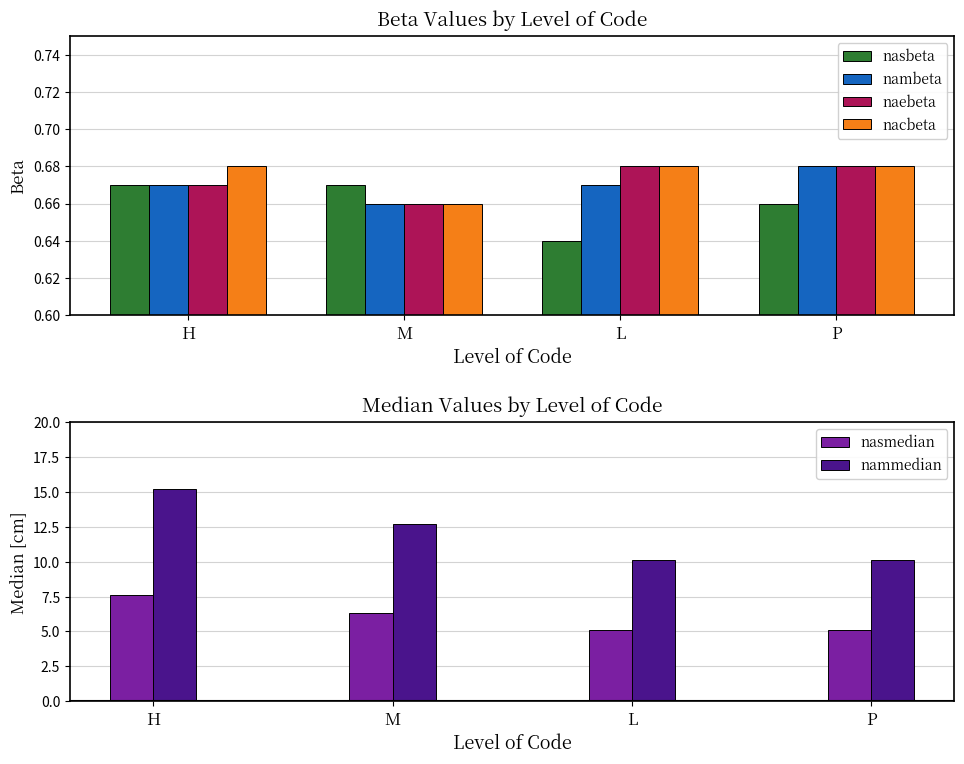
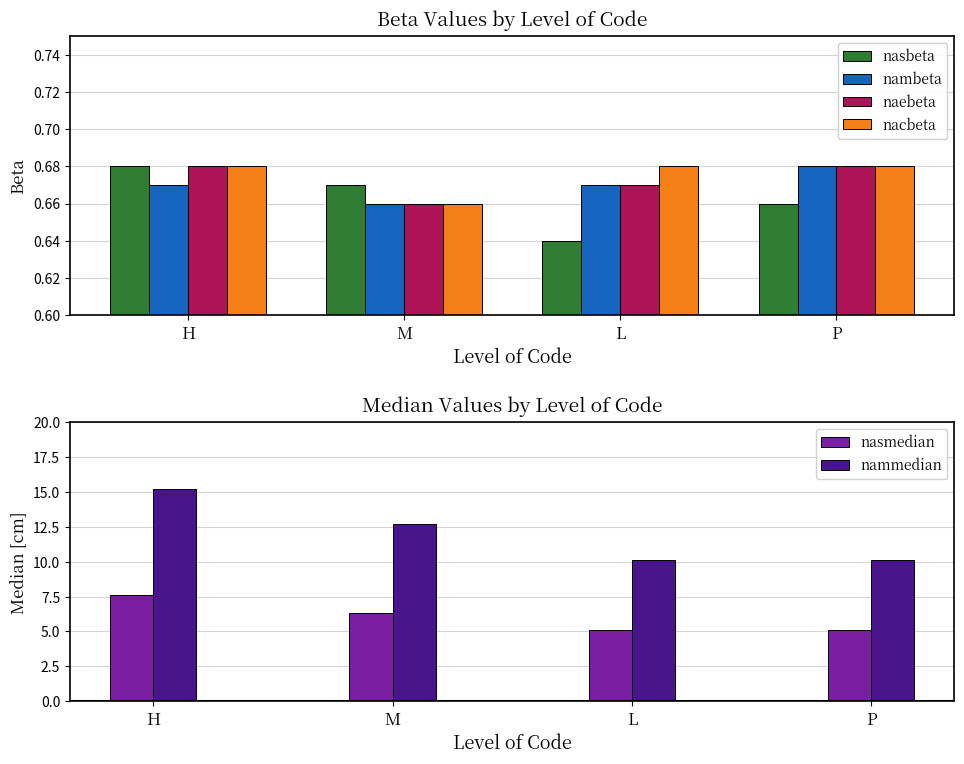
  {
    "Beta Values by Level of Code": {
      "nasbeta": {
-       "H": 0.67,
+       "H": 0.68,
        "M": 0.67,
        "L": 0.64,
        "P": 0.66
      },
      "nambeta": {
        "H": 0.67,
        "M": 0.66,
        "L": 0.67,
        "P": 0.68
      },
      "naebeta": {
-       "H": 0.67,
+       "H": 0.68,
        "M": 0.66,
-       "L": 0.68,
+       "L": 0.67,
        "P": 0.68
      },
      "nacbeta": {
        "H": 0.68,
        "M": 0.66,
        "L": 0.68,
        "P": 0.68
      }
    }
  }
